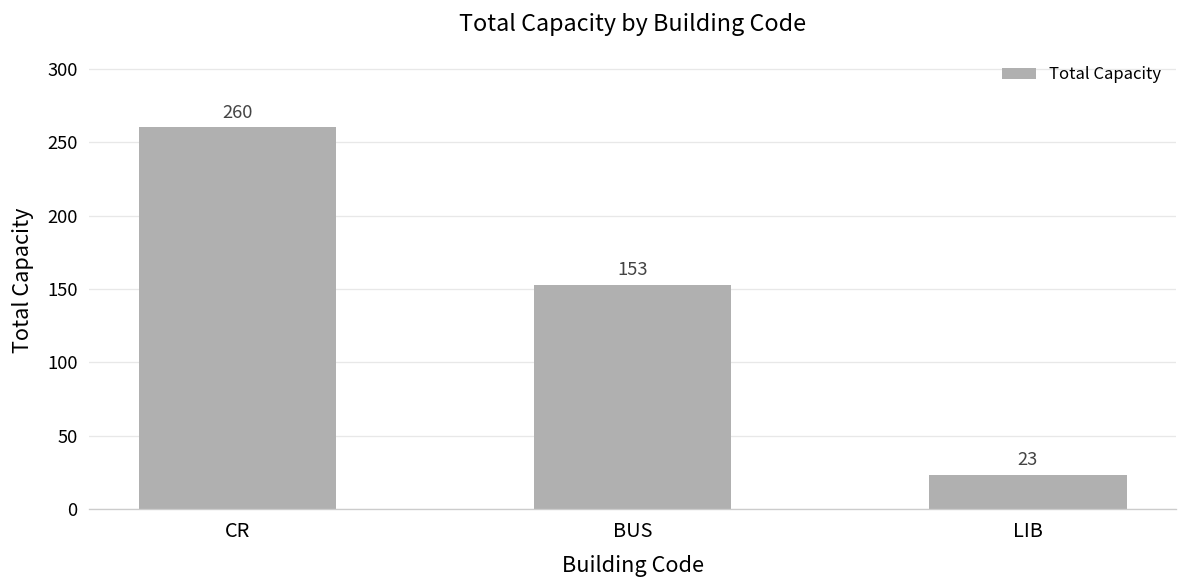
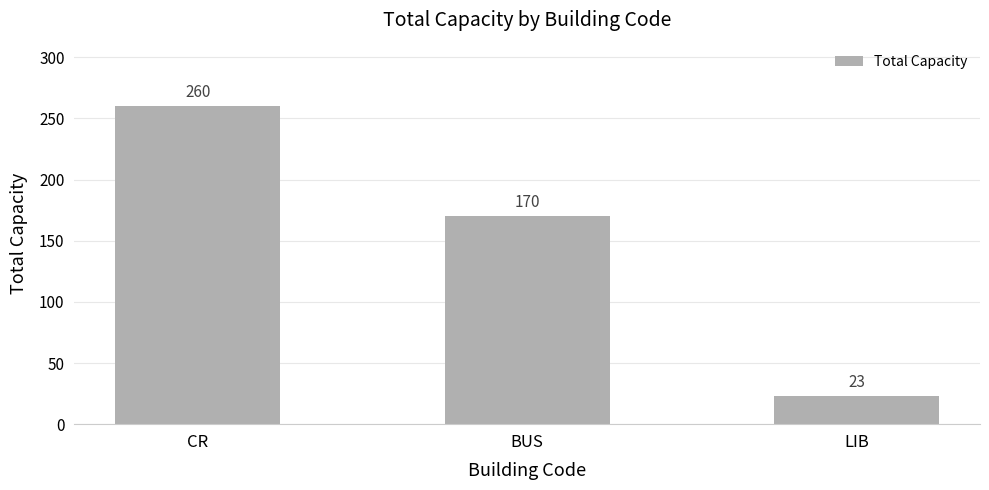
  {
    "CR": 260,
-   "BUS": 153,
+   "BUS": 170,
    "LIB": 23
  }
